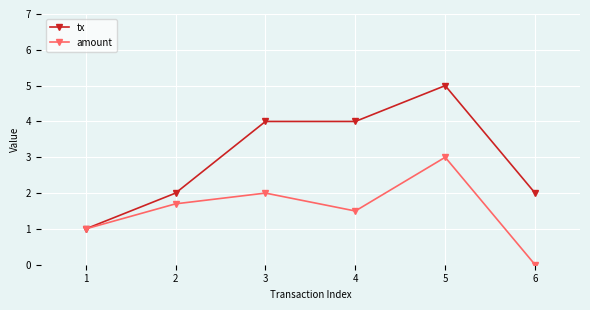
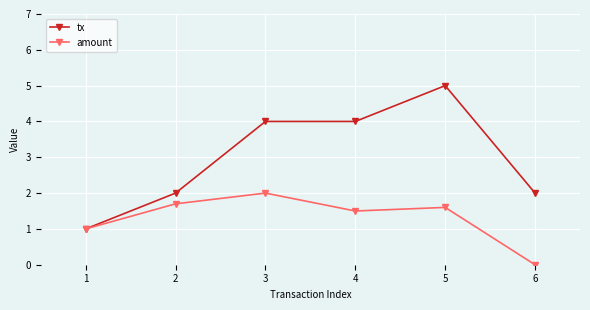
  {
    "tx": {
      "2": 2.0,
      "3": 4.0,
      "4": 4.0,
      "5": 5.0,
      "6": 2.0
    },
    "amount": {
      "2": 1.7,
      "3": 2.0,
      "4": 1.5,
-     "5": 3.0,
+     "5": 1.6,
      "6": 0.0
    }
  }
